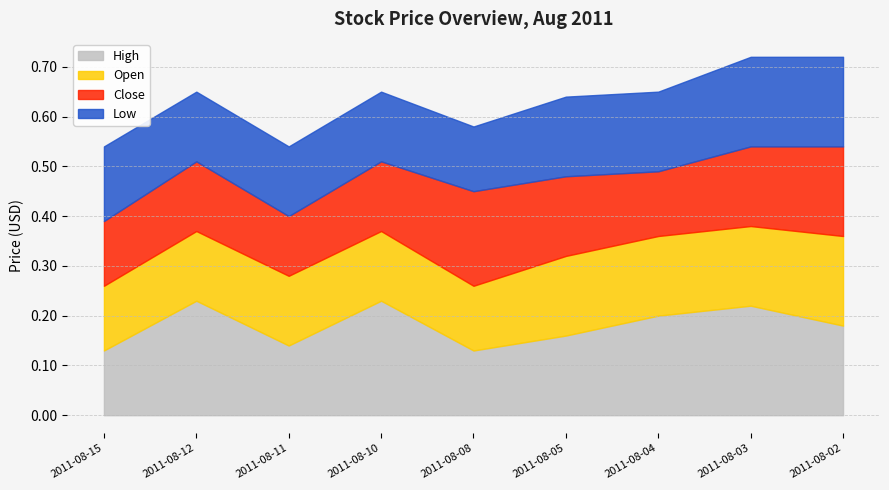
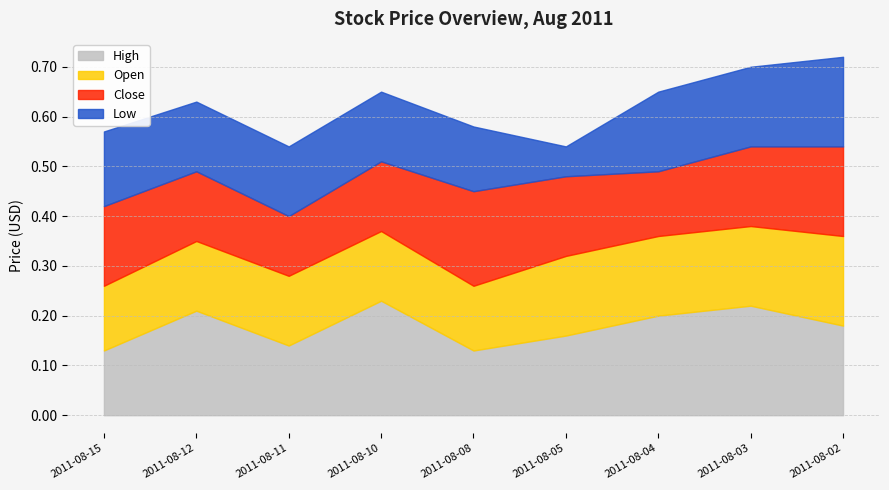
  {
    "High": {
      "2011-08-15": 0.13,
-     "2011-08-12": 0.23,
+     "2011-08-12": 0.21,
      "2011-08-11": 0.14,
      "2011-08-10": 0.23,
      "2011-08-08": 0.13,
      "2011-08-05": 0.16,
      "2011-08-04": 0.20,
      "2011-08-03": 0.22,
      "2011-08-02": 0.18
    },
    "Open": {
      "2011-08-15": 0.13,
      "2011-08-12": 0.14,
      "2011-08-11": 0.14,
      "2011-08-10": 0.14,
      "2011-08-08": 0.13,
      "2011-08-05": 0.16,
      "2011-08-04": 0.16,
      "2011-08-03": 0.16,
      "2011-08-02": 0.18
    },
    "Close": {
-     "2011-08-15": 0.13,
+     "2011-08-15": 0.16,
      "2011-08-12": 0.14,
      "2011-08-11": 0.12,
      "2011-08-10": 0.14,
      "2011-08-08": 0.19,
      "2011-08-05": 0.16,
      "2011-08-04": 0.13,
      "2011-08-03": 0.16,
      "2011-08-02": 0.18
    },
    "Low": {
      "2011-08-15": 0.15,
      "2011-08-12": 0.14,
      "2011-08-11": 0.14,
      "2011-08-10": 0.14,
      "2011-08-08": 0.13,
-     "2011-08-05": 0.16,
+     "2011-08-05": 0.06,
      "2011-08-04": 0.16,
-     "2011-08-03": 0.18,
+     "2011-08-03": 0.16,
      "2011-08-02": 0.18
    }
  }
